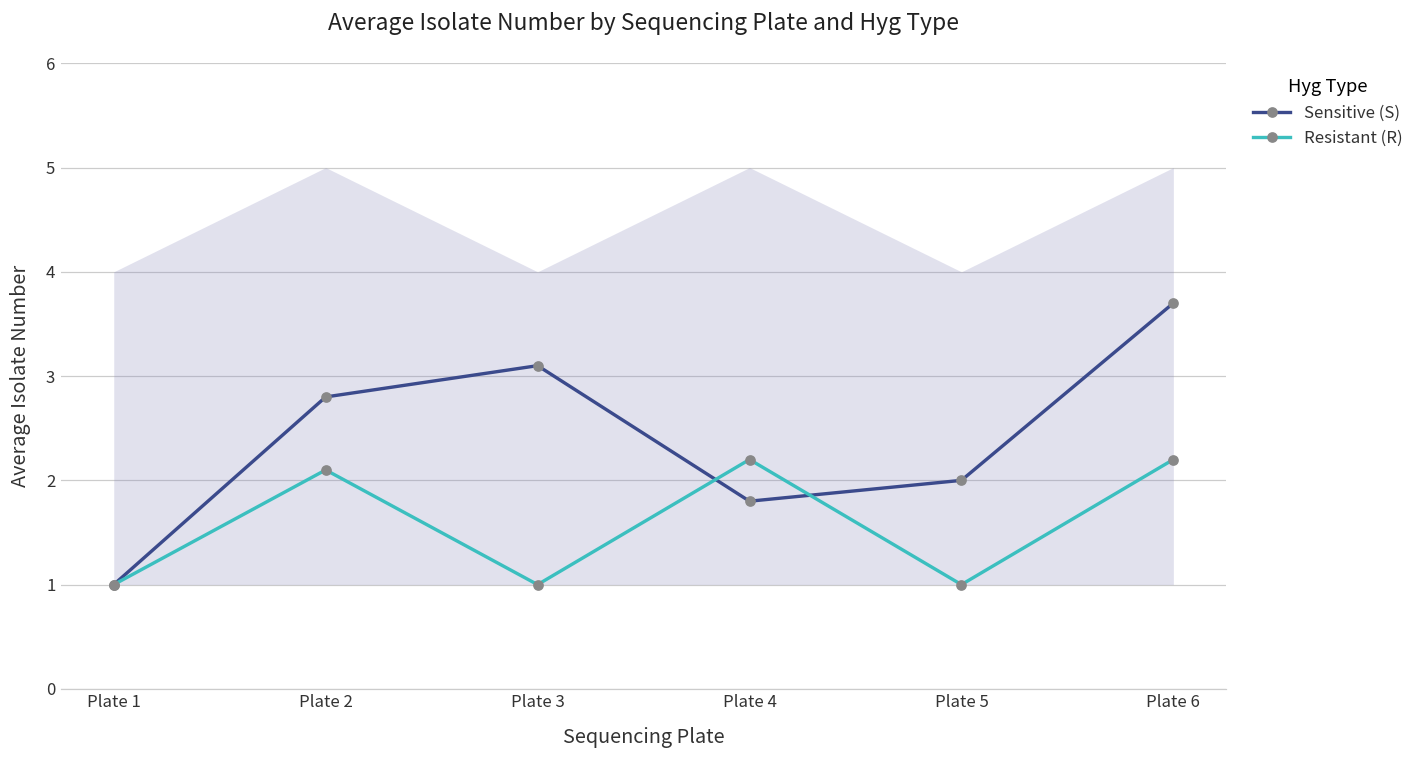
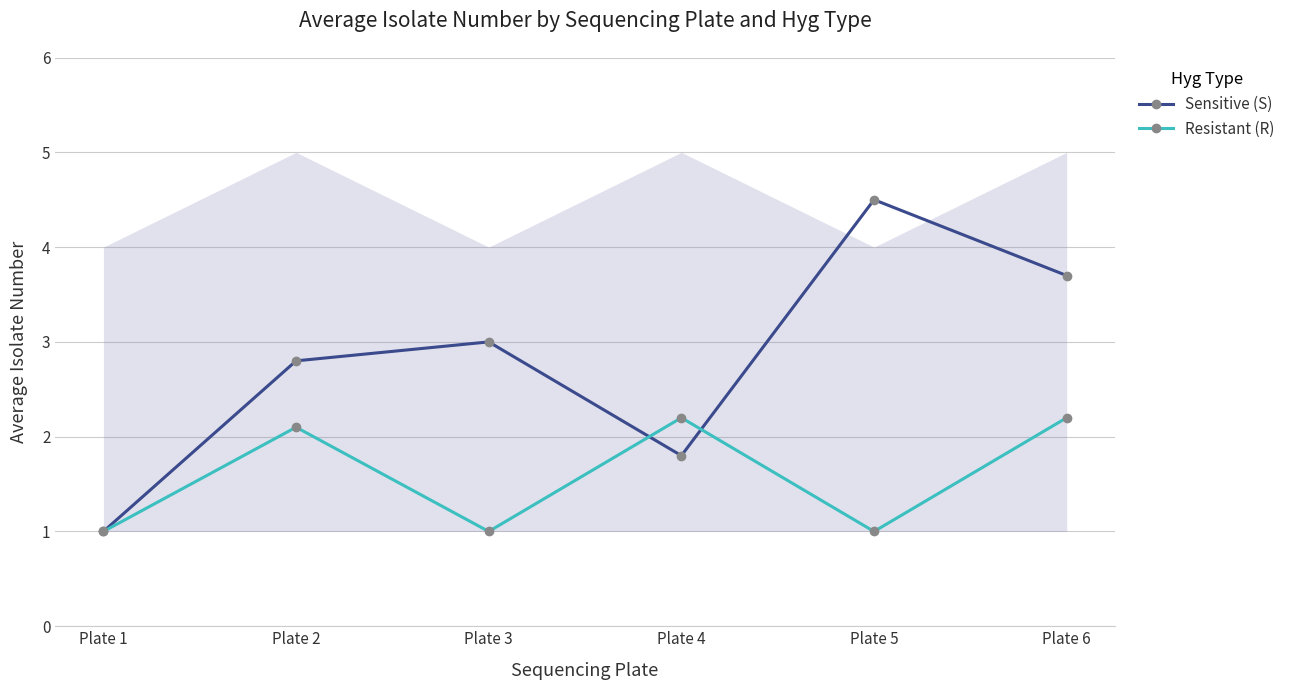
  {
    "Sensitive (S)": {
      "Plate 2": 2.8,
-     "Plate 3": 3.1,
+     "Plate 3": 3.0,
      "Plate 4": 1.8,
-     "Plate 5": 2.0,
+     "Plate 5": 4.5,
      "Plate 6": 3.7
    },
    "Resistant (R)": {
      "Plate 2": 2.1,
      "Plate 3": 1.0,
      "Plate 4": 2.2,
      "Plate 5": 1.0,
      "Plate 6": 2.2
    }
  }
